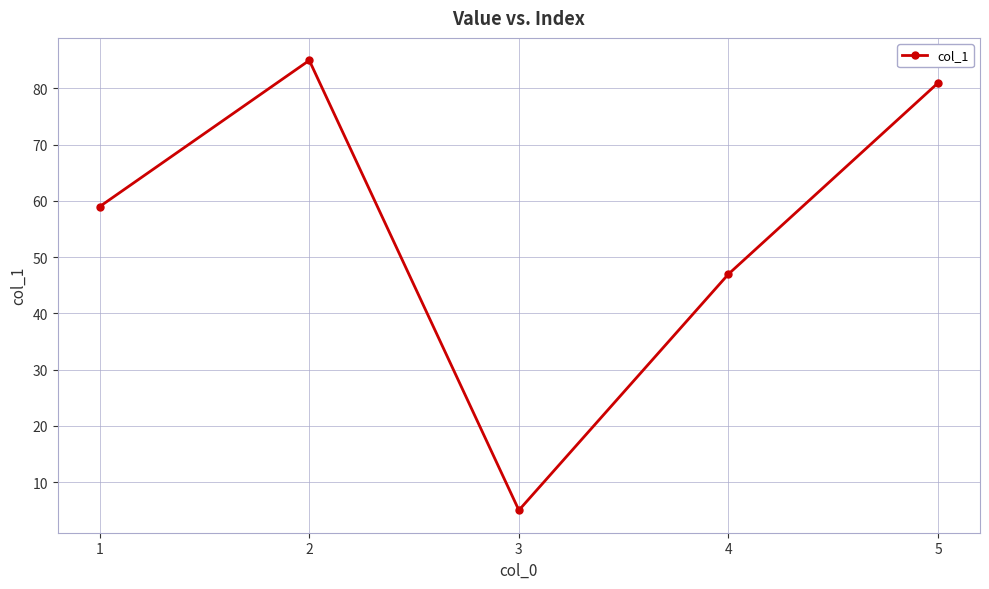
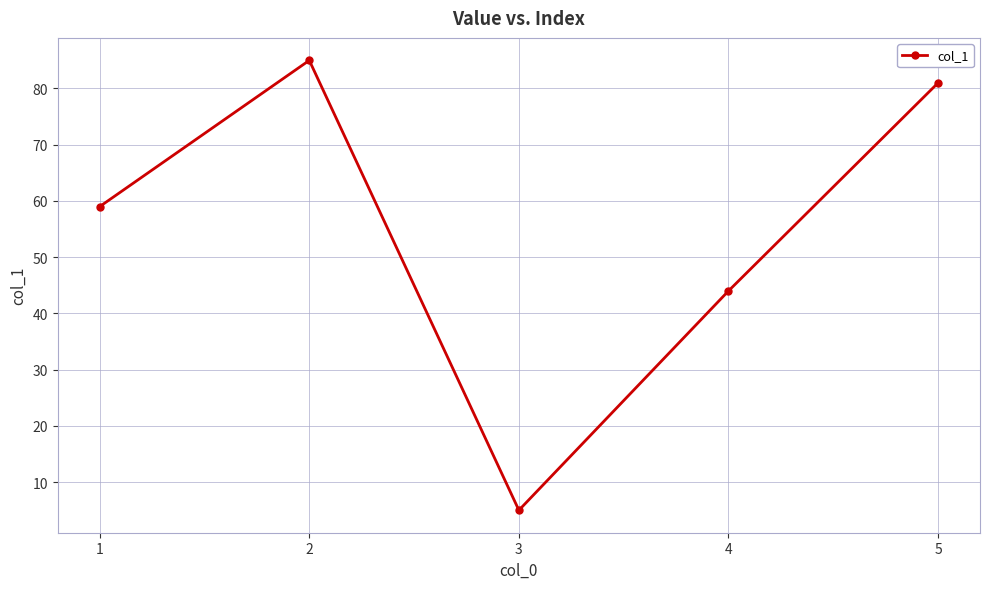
  {
    "1": 59,
    "2": 85,
    "3": 5,
-   "4": 47,
+   "4": 44,
    "5": 81
  }
